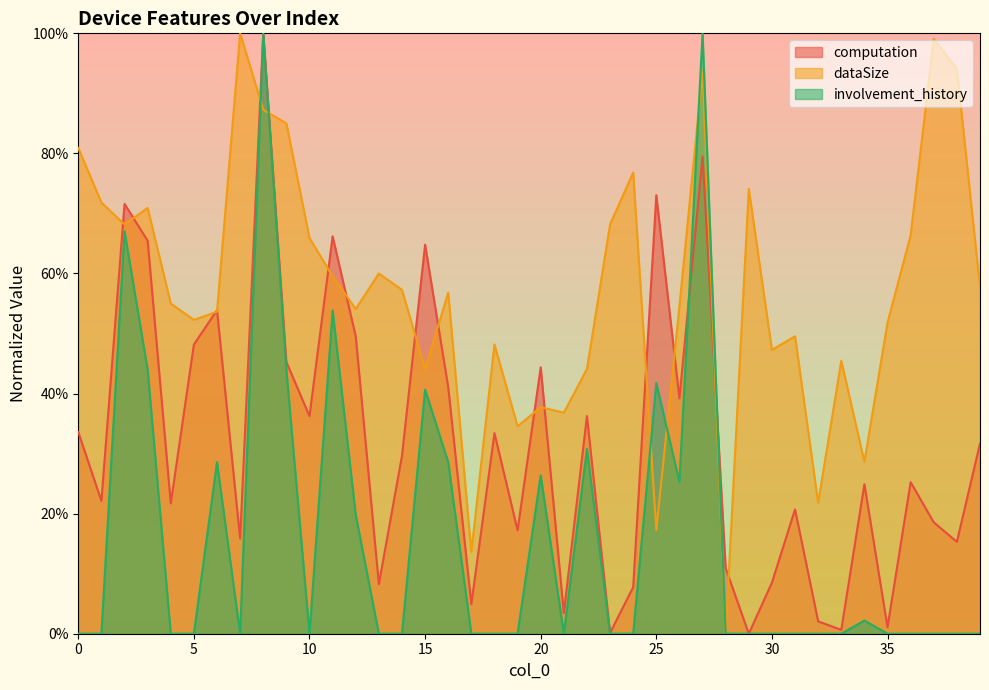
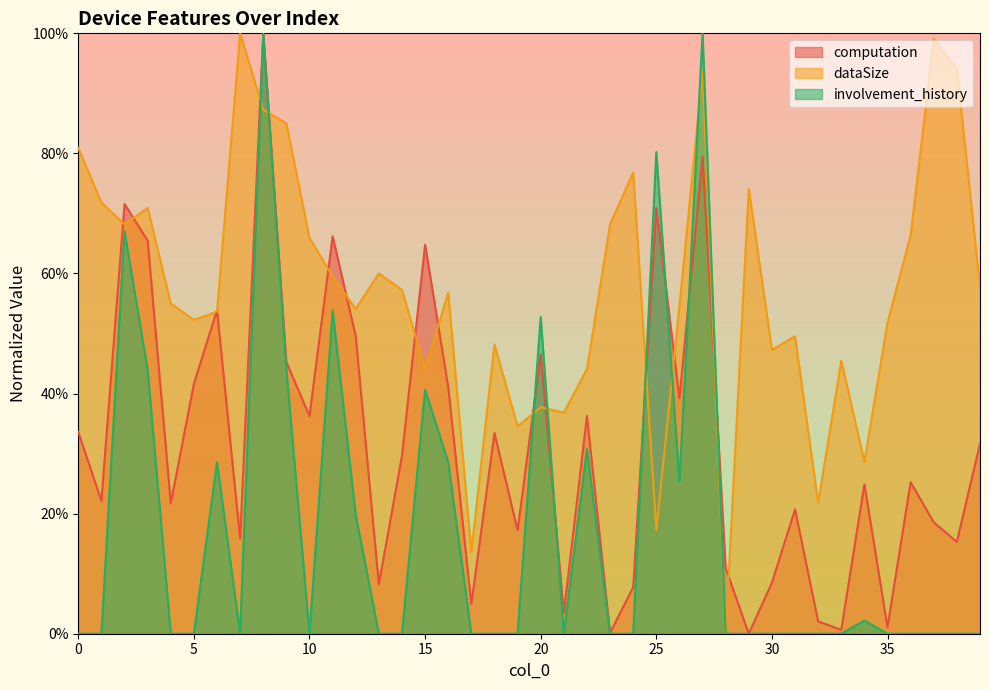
  {
    "computation": {
      "0": "34%",
-     "5": "48%",
+     "5": "42%",
      "10": "36%",
      "15": "65%",
-     "20": "44%",
-     "25": "73%",
+     "20": "47%",
+     "25": "71%",
      "30": "9%",
      "35": "1%"
    },
    "dataSize": {
      "0": "81%",
      "5": "52%",
      "10": "66%",
      "15": "44%",
      "20": "38%",
      "25": "17%",
      "30": "47%",
      "35": "52%"
    },
    "involvement_history": {
      "0": "0%",
      "5": "0%",
      "10": "0%",
      "15": "41%",
-     "20": "26%",
-     "25": "42%",
+     "20": "53%",
+     "25": "80%",
      "30": "0%",
      "35": "0%"
    }
  }
